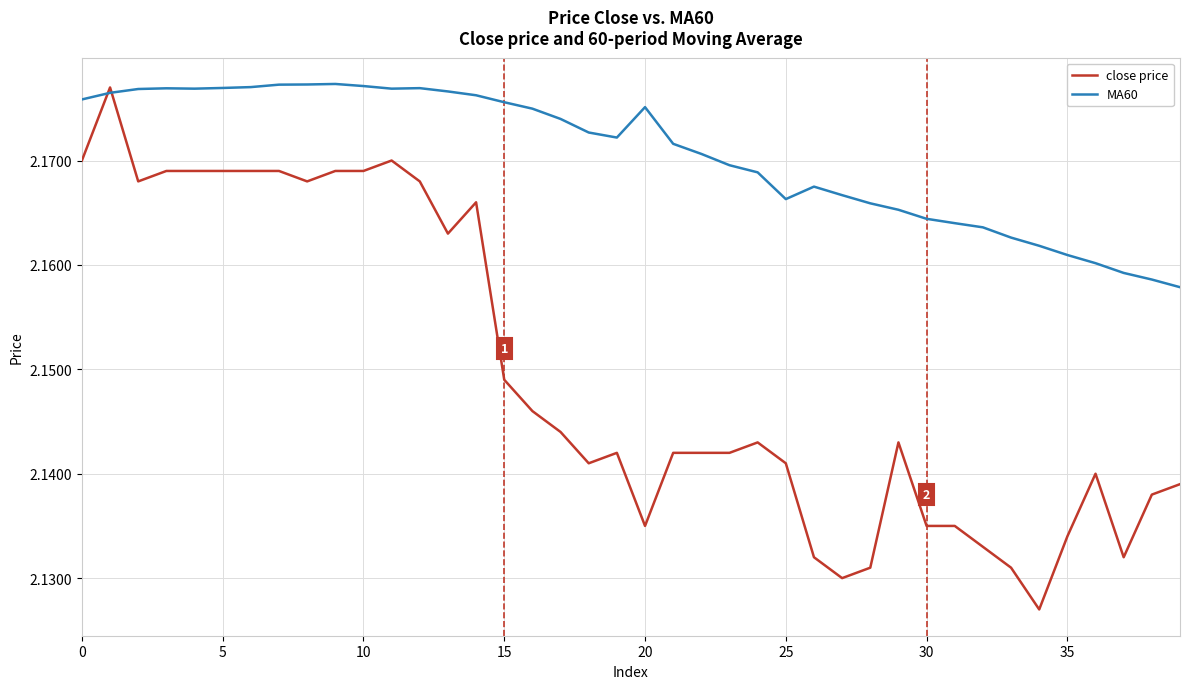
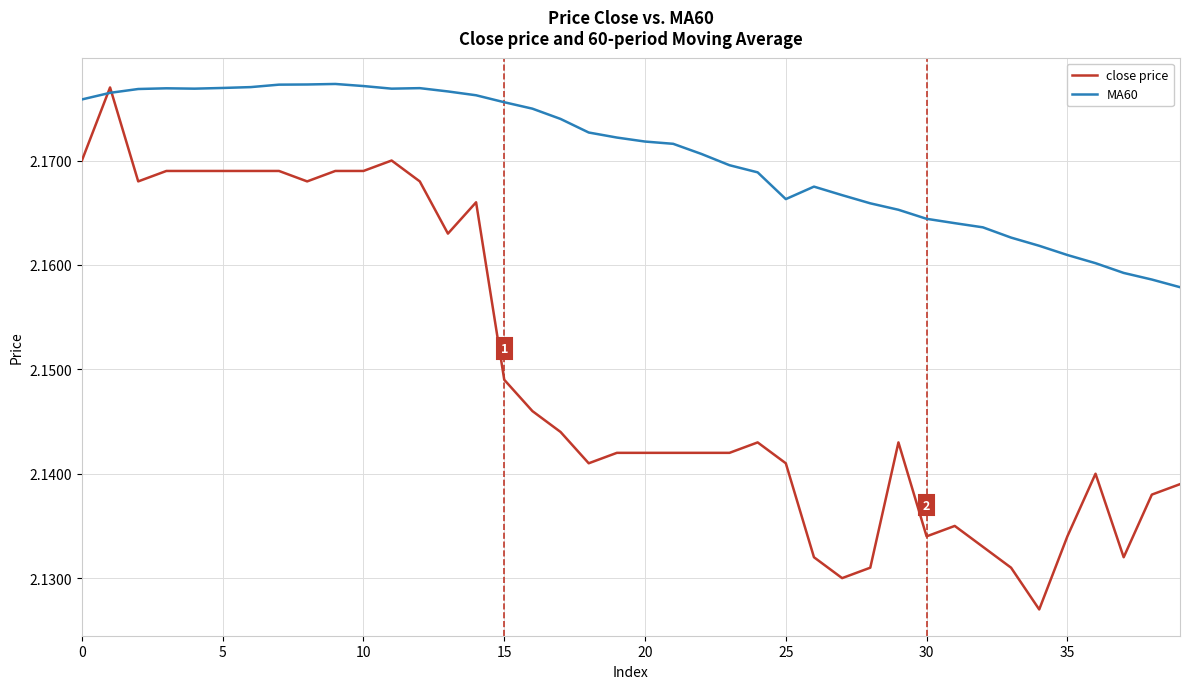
  {
    "close price": {
      "0": 2.170,
      "5": 2.169,
      "10": 2.169,
-     "20": 2.135,
+     "20": 2.142,
      "25": 2.141,
-     "30": 2.135,
+     "30": 2.134,
      "35": 2.134
    },
    "MA60": {
      "0": 2.1759,
      "5": 2.1770,
      "10": 2.1771,
      "15": 2.1756,
-     "20": 2.1751,
+     "20": 2.1718,
      "25": 2.1663,
      "30": 2.1644,
      "35": 2.1610
    }
  }
